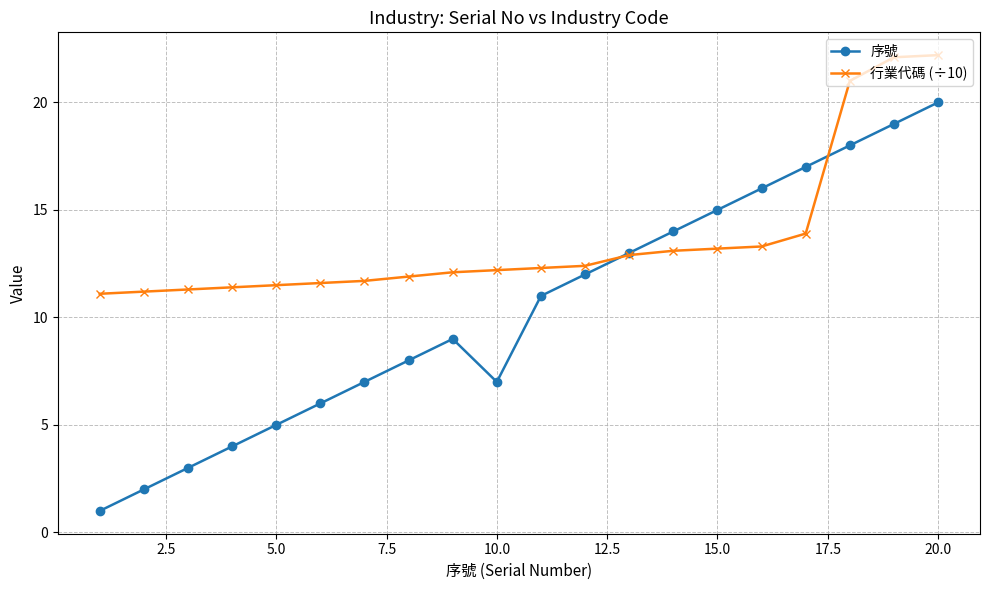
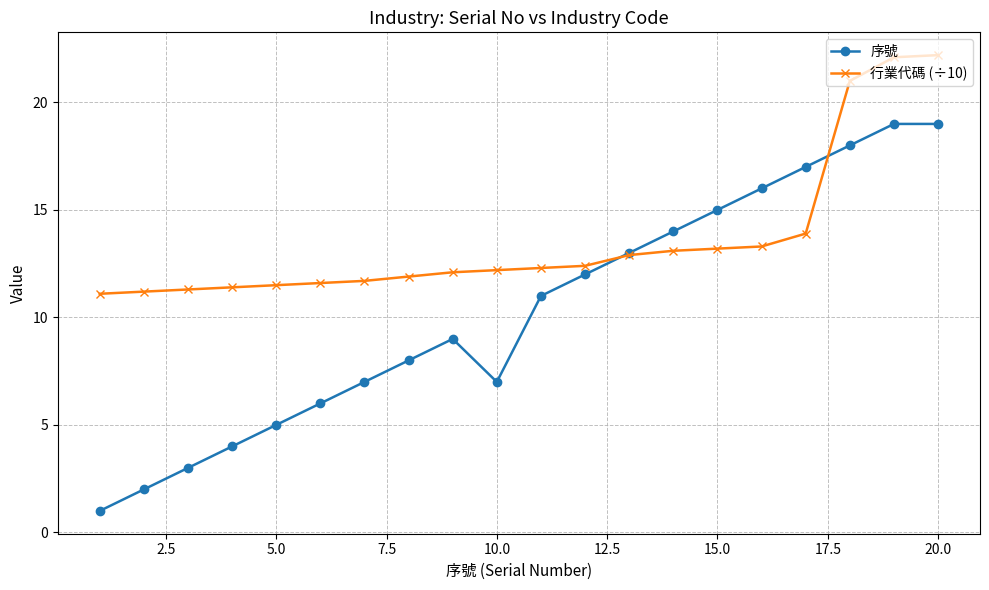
  {
    "序號": {
      "5.0": 5,
      "10.0": 7,
      "15.0": 15,
-     "20.0": 20
+     "20.0": 19
    },
    "行業代碼 (÷10)": {
      "5.0": 11.5,
      "10.0": 12.2,
      "15.0": 13.2
    }
  }
